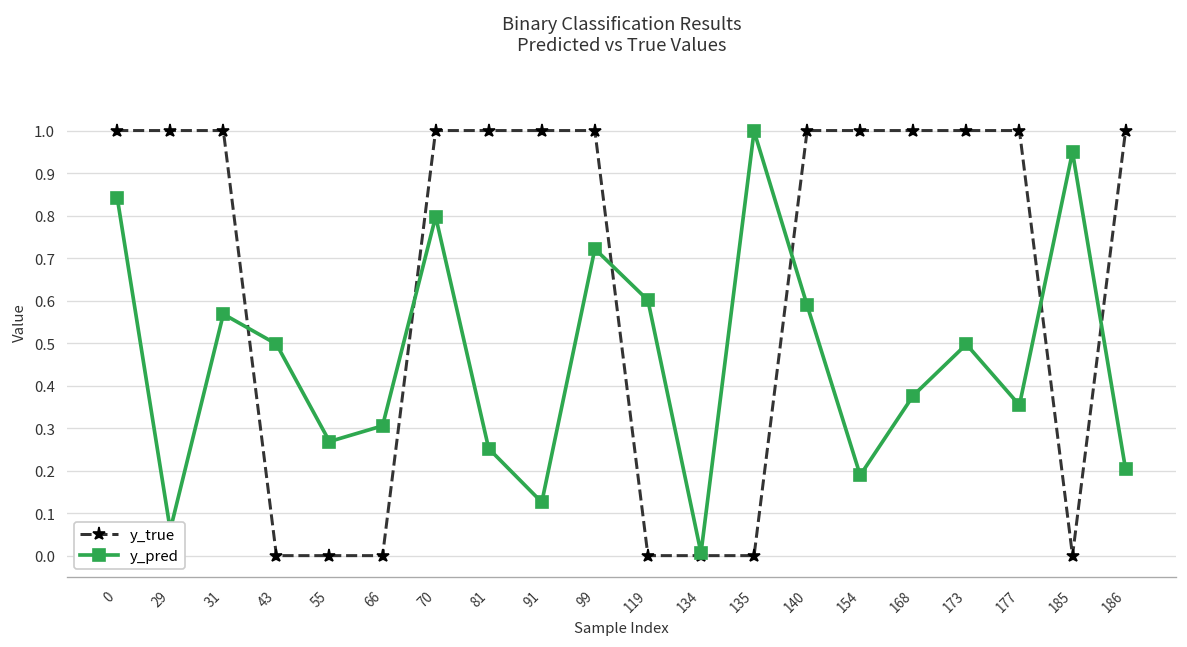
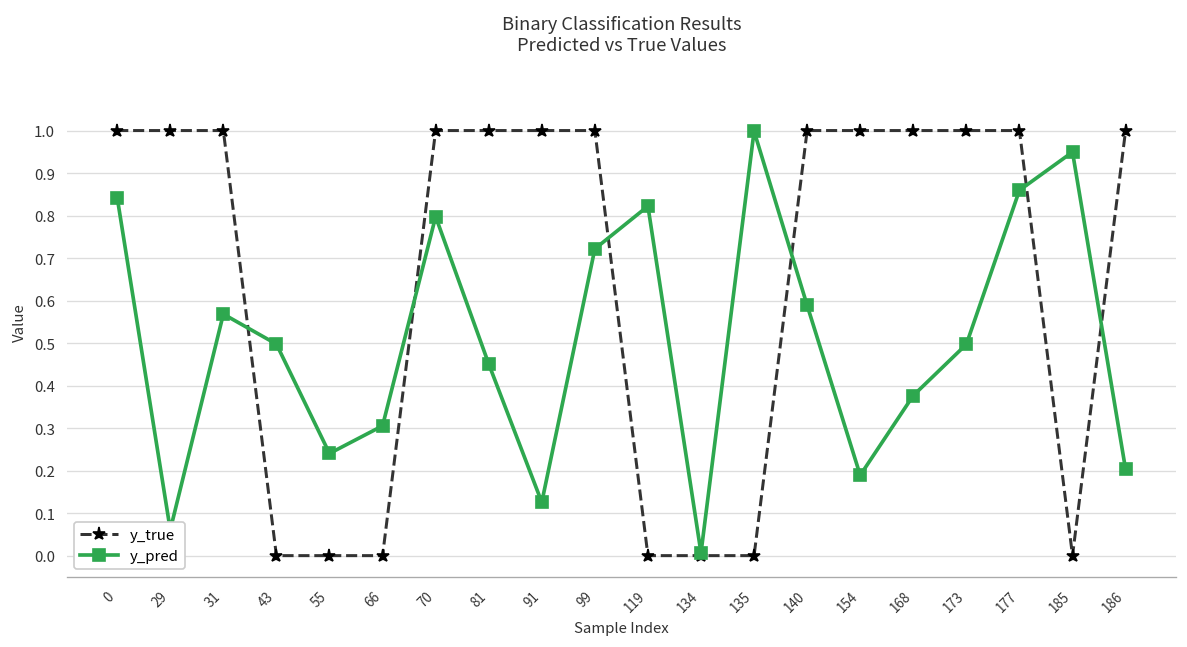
  {
    "y_true": {
      "0": 1.00,
      "29": 1.00,
      "31": 1.00,
      "43": 0.00,
      "55": 0.00,
      "66": 0.00,
      "70": 1.00,
      "81": 1.00,
      "91": 1.00,
      "99": 1.00,
      "119": 0.00,
      "135": 0.00,
      "140": 1.00,
      "154": 1.00,
      "168": 1.00,
      "173": 1.00,
      "177": 1.00,
      "185": 0.00,
      "186": 1.00
    },
    "y_pred": {
      "0": 0.84,
      "31": 0.57,
      "43": 0.50,
-     "55": 0.27,
+     "55": 0.24,
      "66": 0.31,
      "70": 0.80,
-     "81": 0.25,
+     "81": 0.45,
      "91": 0.13,
      "99": 0.72,
-     "119": 0.60,
+     "119": 0.82,
      "135": 1.00,
      "140": 0.59,
      "154": 0.19,
      "168": 0.38,
      "173": 0.50,
-     "177": 0.35,
+     "177": 0.86,
      "185": 0.95,
      "186": 0.20
    }
  }
